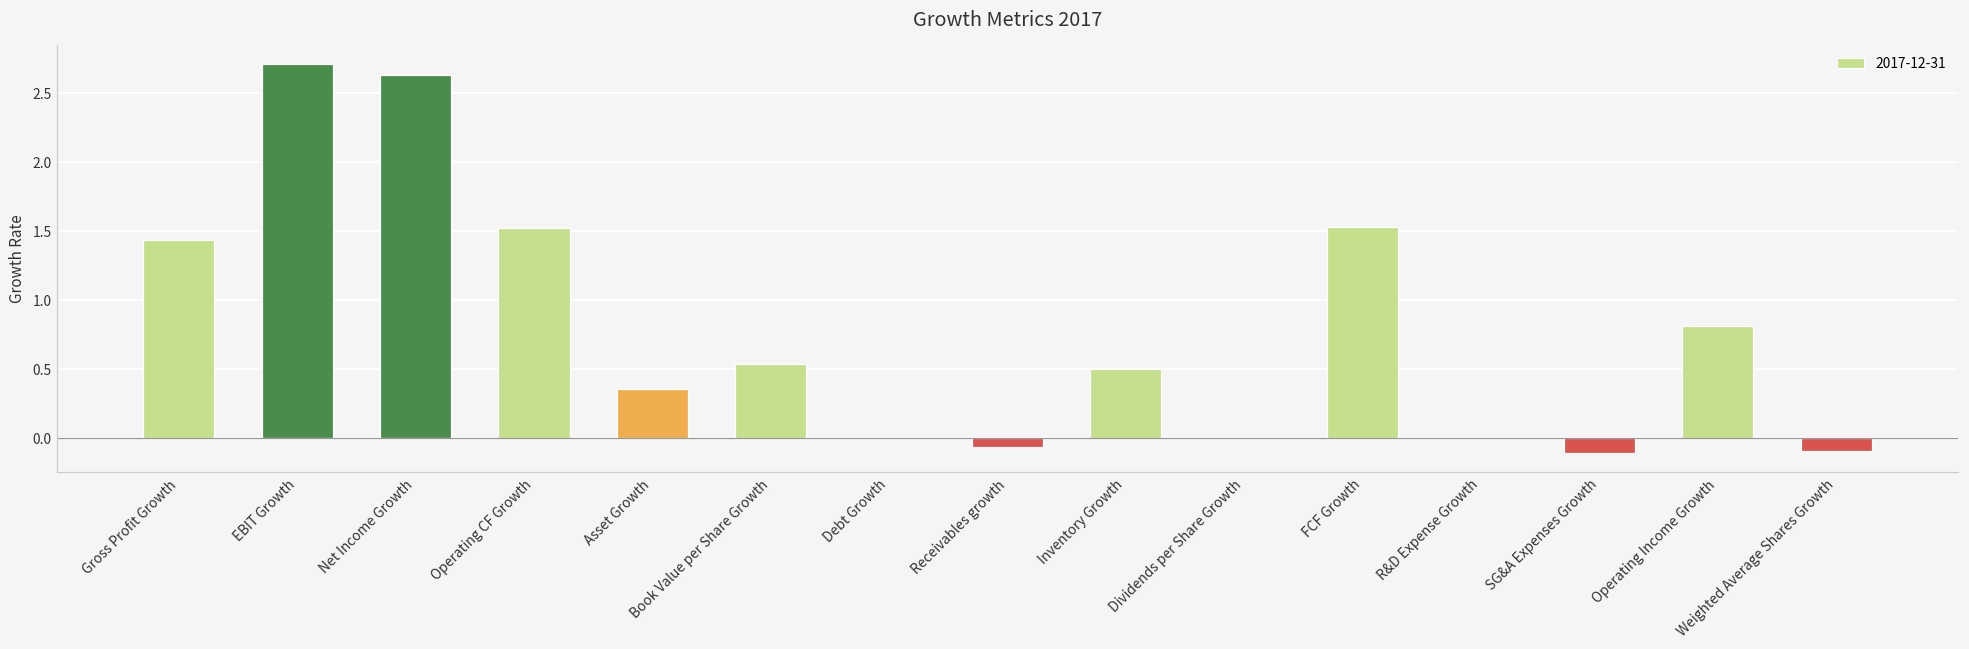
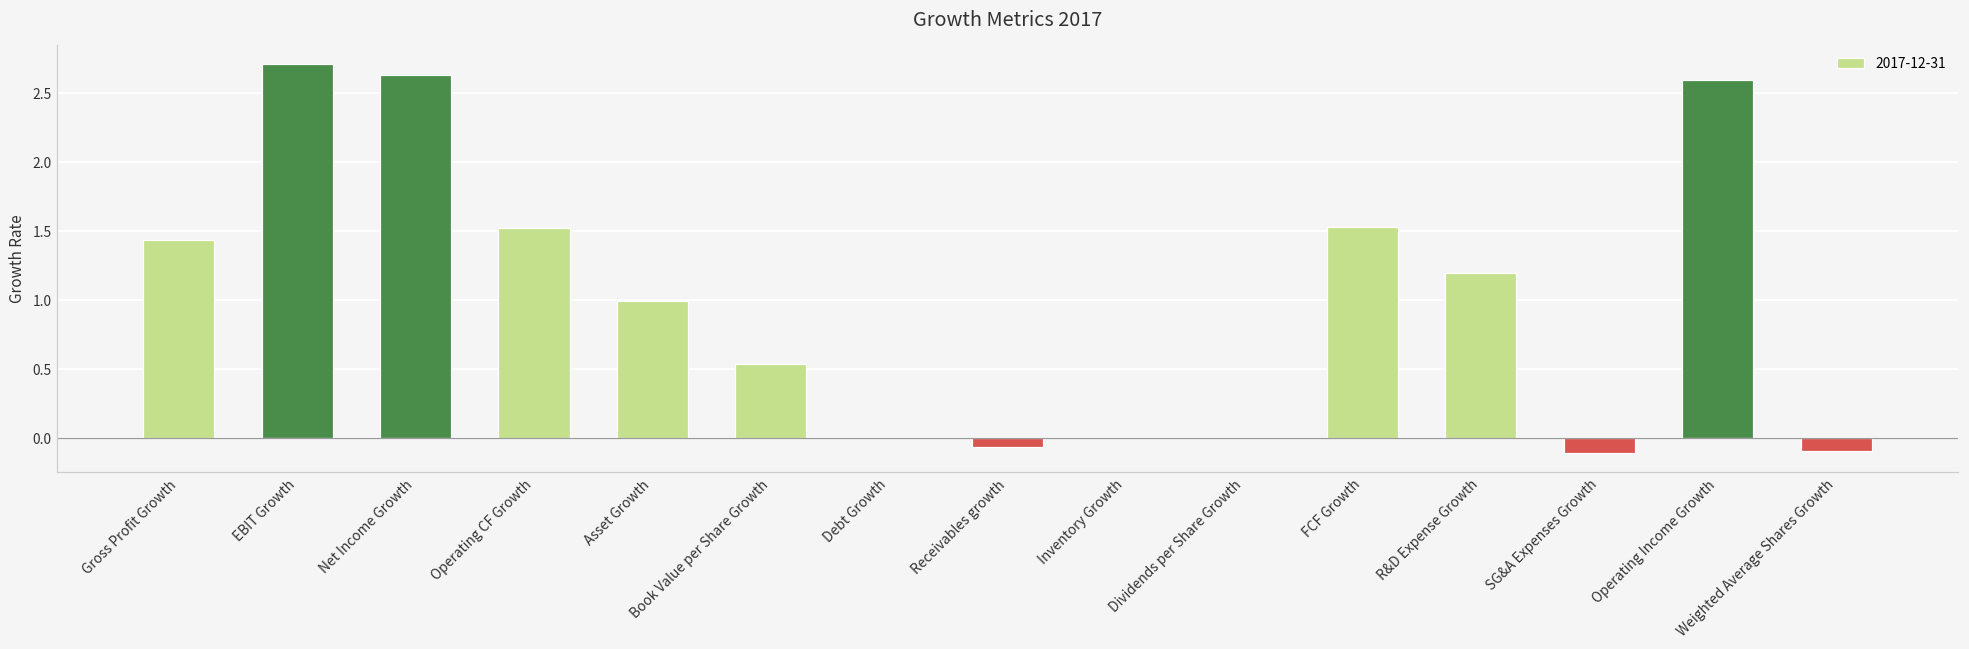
  {
    "Gross Profit Growth": 1.43,
    "EBIT Growth": 2.71,
    "Net Income Growth": 2.64,
    "Operating CF Growth": 1.52,
-   "Asset Growth": 0.35,
+   "Asset Growth": 0.99,
    "Book Value per Share Growth": 0.54,
    "Debt Growth": 0.00,
    "Receivables growth": -0.07,
-   "Inventory Growth": 0.5,
+   "Inventory Growth": 0.0,
    "Dividends per Share Growth": 0.00,
    "FCF Growth": 1.53,
-   "R&D Expense Growth": 0.0,
+   "R&D Expense Growth": 1.2,
    "SG&A Expenses Growth": -0.11,
-   "Operating Income Growth": 0.81,
+   "Operating Income Growth": 2.60,
    "Weighted Average Shares Growth": -0.10
  }
